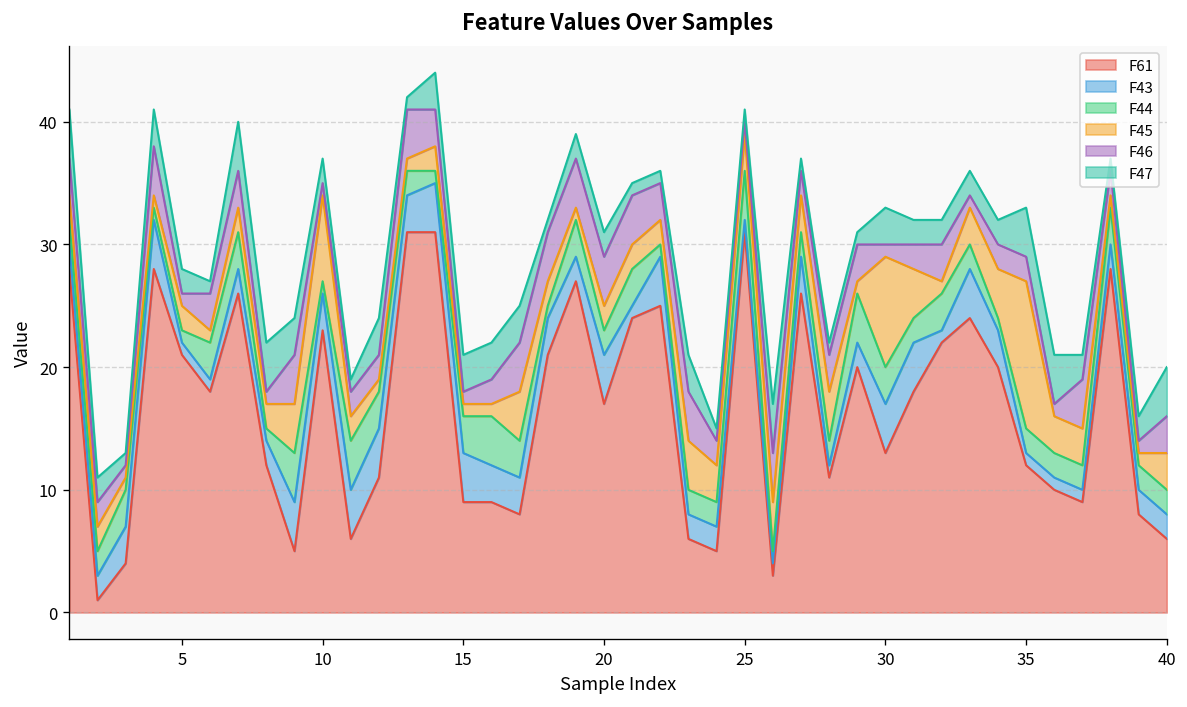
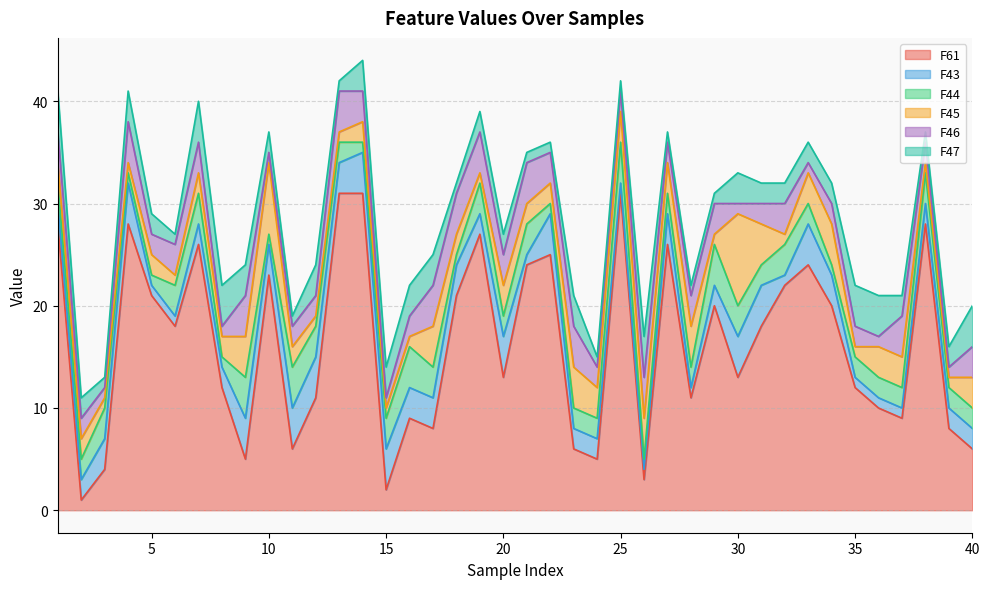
  {
    "F61": {
      "5": 21,
      "10": 23,
-     "15": 9,
-     "20": 17,
+     "15": 2,
+     "20": 13,
      "25": 31,
      "30": 13,
      "35": 12,
      "40": 6
    },
    "F45": {
      "5": 25,
      "10": 34,
-     "20": 2,
+     "20": 3,
      "25": 39,
      "30": 29,
-     "35": 12,
+     "35": 1,
      "40": 13
    },
    "F46": {
-     "5": 1,
+     "5": 2,
      "10": 1,
      "15": 1,
-     "20": 4,
-     "25": 1,
+     "20": 3,
+     "25": 2,
      "30": 1,
      "35": 2,
      "40": 3
    }
  }
